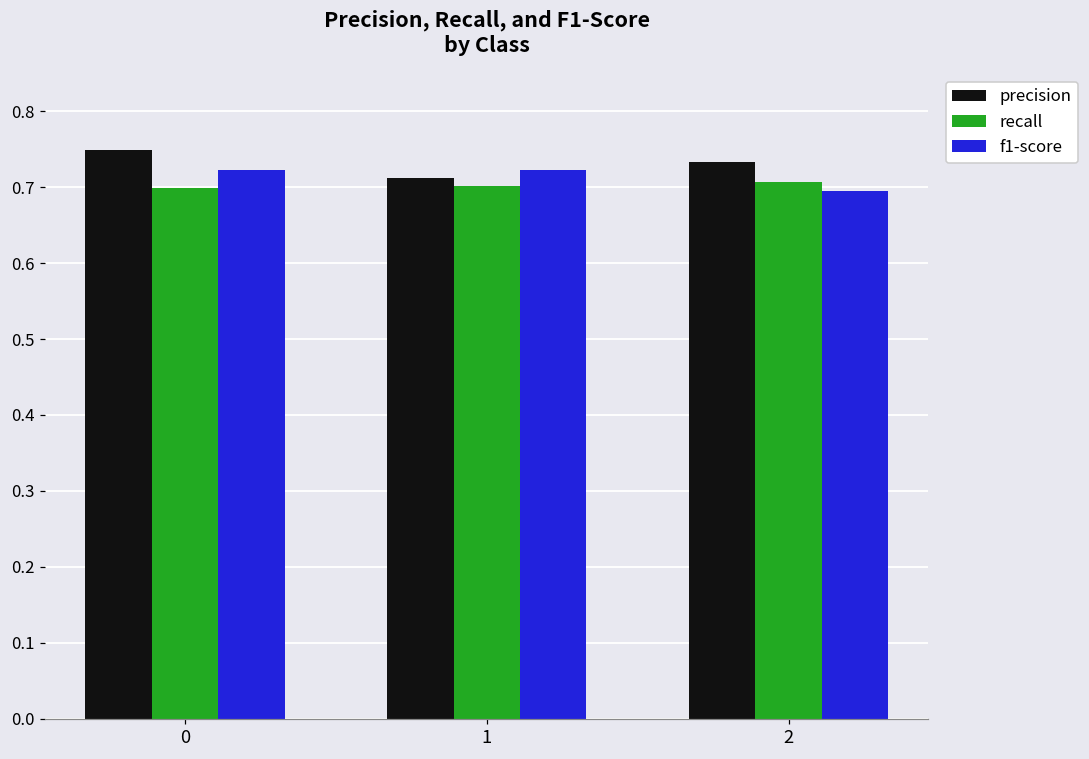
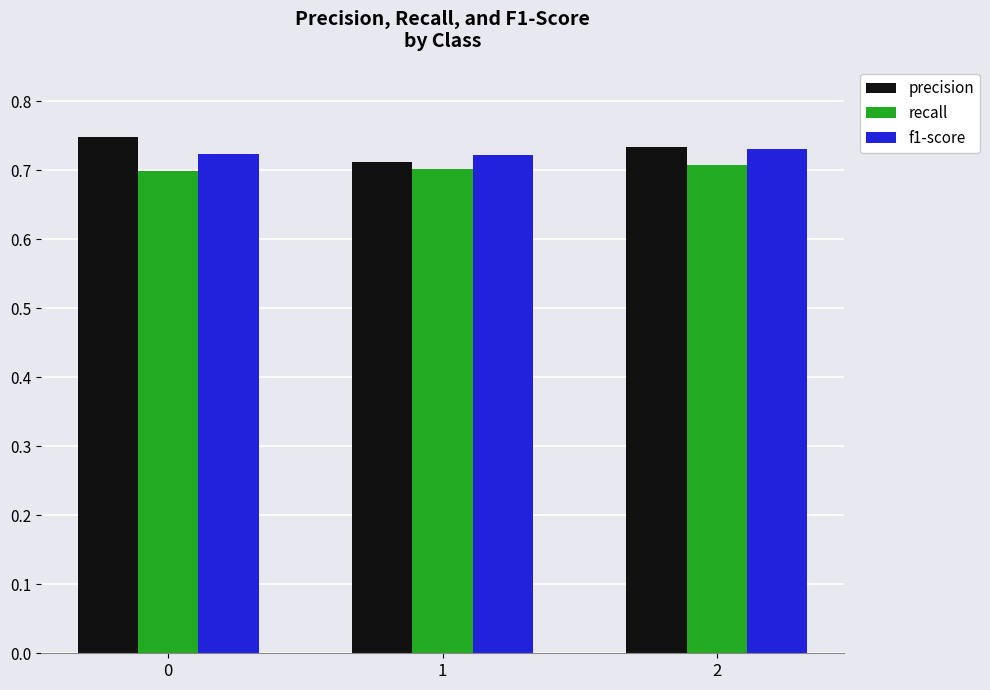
  {
    "precision": {
      "0": 0.75,
      "1": 0.71,
      "2": 0.73
    },
    "recall": {
      "0": 0.70,
      "1": 0.70,
      "2": 0.71
    },
    "f1-score": {
      "0": 0.72,
      "1": 0.72,
-     "2": 0.70
+     "2": 0.73
    }
  }
